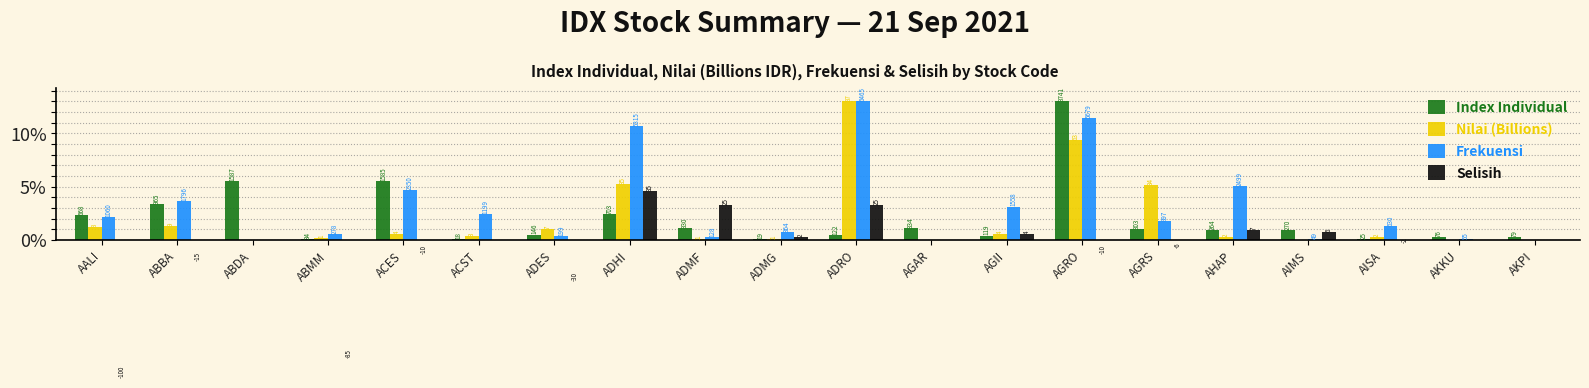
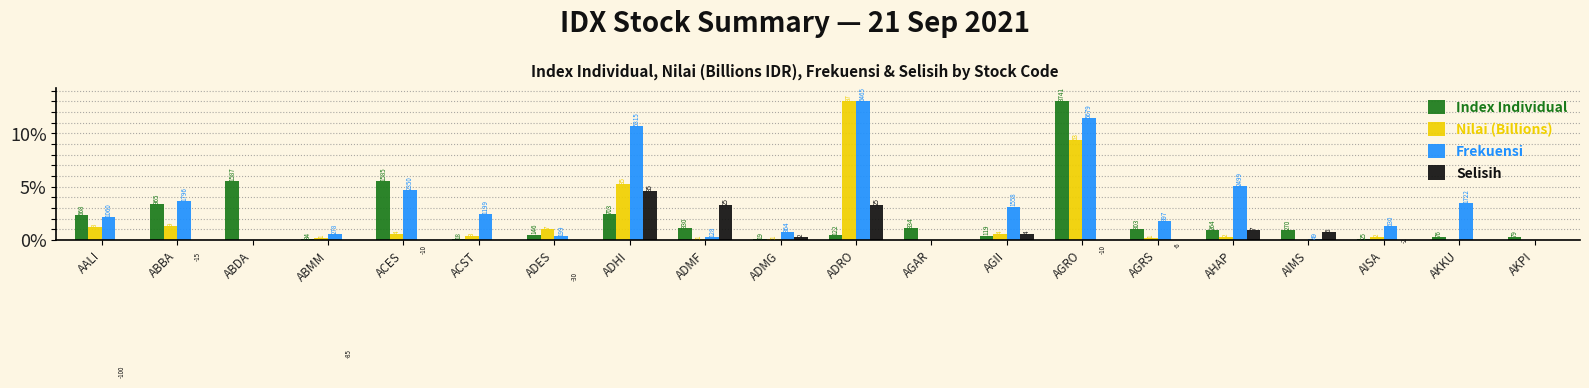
  {
    "Index Individual": {
      "ADMF": "1",
      "AGRS": "1"
    },
    "Nilai (Billions)": {
-     "AGRS": "34"
+     "AGRS": "1"
    },
    "Frekuensi": {
      "ABMM": "1",
      "ADMG": "1",
-     "AKKU": "55"
+     "AKKU": "1722"
    },
    "Selisih": {
      "ABDA": "0.0%",
      "ACST": "0.0%",
      "AGAR": "0.0%",
      "AKKU": "0.0%",
      "AKPI": "0.0%"
    }
  }
